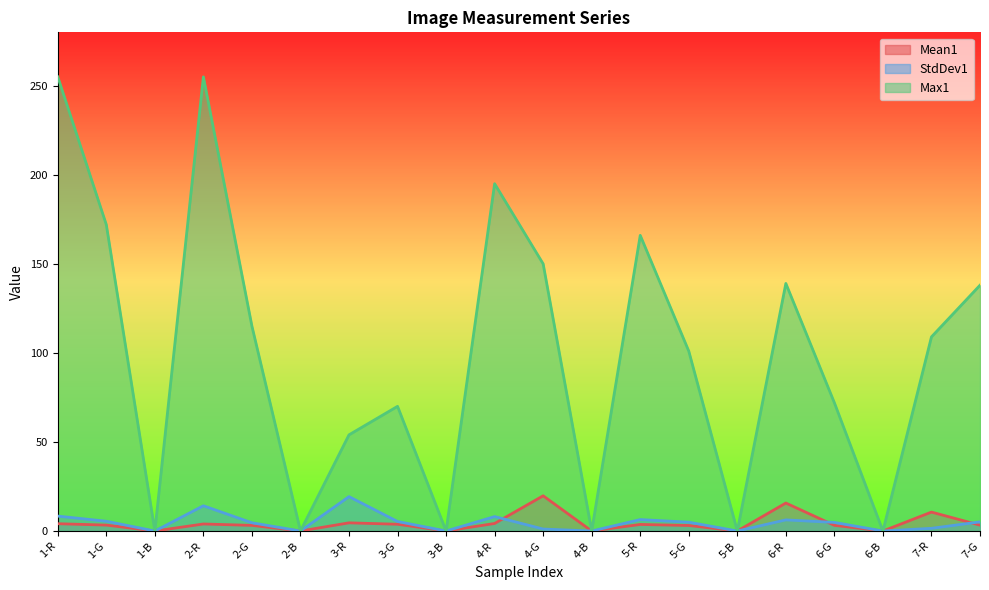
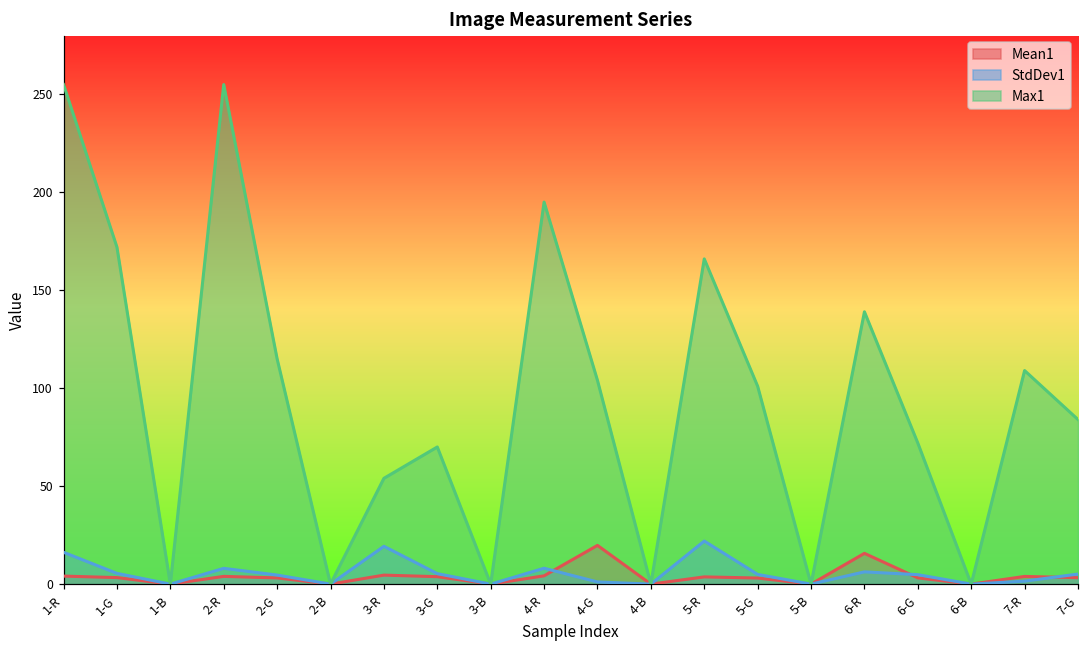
  {
    "Mean1": {
      "1-R": 4,
      "1-G": 3,
      "2-R": 4,
      "2-G": 3,
      "3-R": 5,
      "3-G": 4,
      "4-R": 4,
      "4-G": 20,
      "5-R": 4,
      "5-G": 3,
      "6-R": 16,
      "6-G": 3,
-     "7-R": 11,
+     "7-R": 4,
      "7-G": 3
    },
    "StdDev1": {
-     "1-R": 8,
+     "1-R": 16,
      "1-G": 5,
-     "2-R": 14,
+     "2-R": 8,
      "2-G": 5,
      "3-R": 19,
      "3-G": 5,
      "4-R": 8,
      "4-G": 1,
-     "5-R": 6,
+     "5-R": 22,
      "5-G": 5,
      "6-R": 6,
      "6-G": 5,
      "7-R": 2,
      "7-G": 5
    },
    "Max1": {
      "1-R": 255,
      "1-G": 172,
      "2-R": 255,
      "2-G": 115,
      "3-R": 54,
      "3-G": 70,
      "4-R": 195,
-     "4-G": 150,
+     "4-G": 104,
      "5-R": 166,
      "5-G": 101,
      "6-R": 139,
      "6-G": 72,
      "7-R": 109,
-     "7-G": 138
+     "7-G": 84
    }
  }
